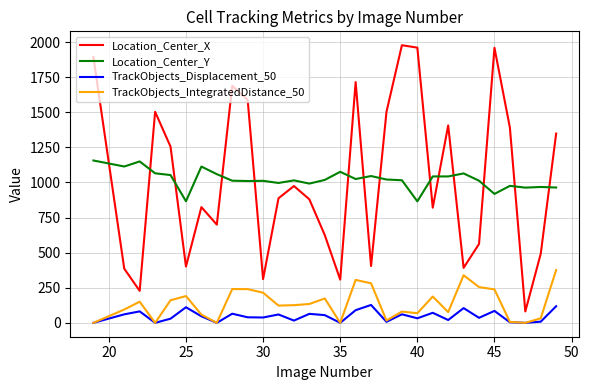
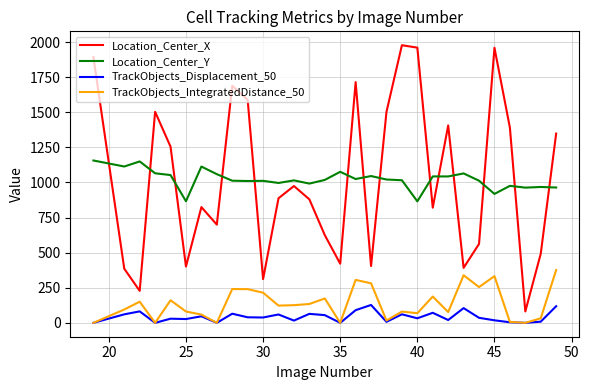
  {
    "Location_Center_X": {
      "25": 400,
      "30": 310,
-     "35": 310,
+     "35": 420,
      "40": 1960,
      "45": 1960
    },
    "Location_Center_Y": {
      "25": 870,
      "30": 1010,
      "35": 1080,
      "40": 870,
      "45": 920
    },
    "TrackObjects_Displacement_50": {
-     "25": 110,
+     "25": 30,
      "30": 40,
      "40": 30,
-     "45": 90
+     "45": 20
    },
    "TrackObjects_IntegratedDistance_50": {
-     "25": 190,
+     "25": 80,
      "30": 210,
      "40": 70,
-     "45": 240
+     "45": 330
    }
  }
